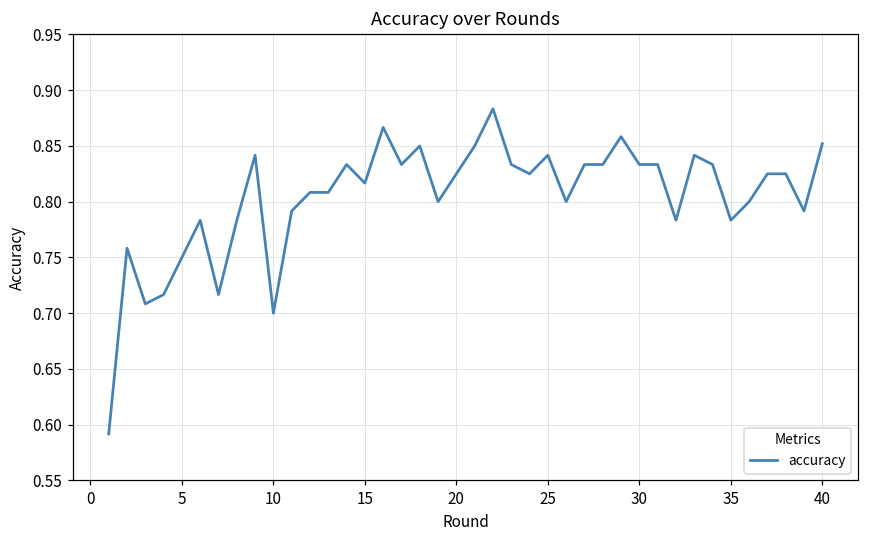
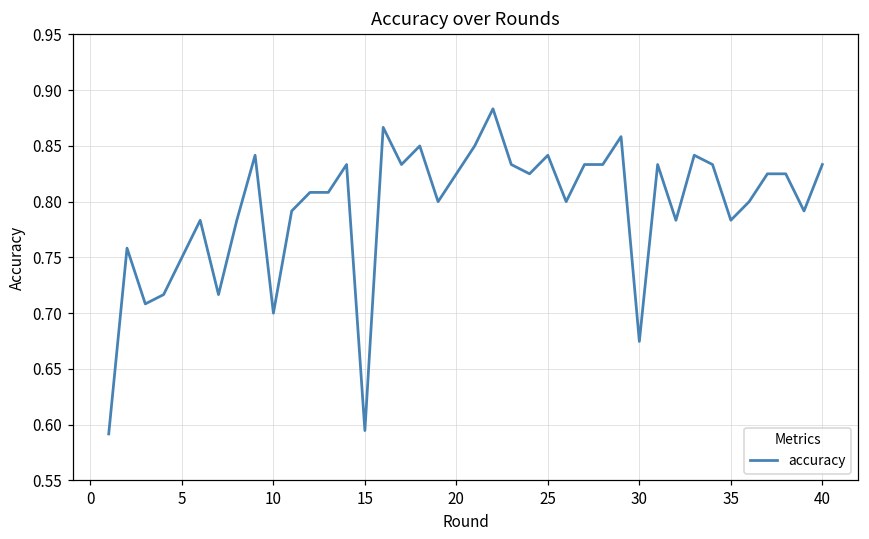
  {
    "5": 0.750,
    "10": 0.700,
-   "15": 0.817,
+   "15": 0.595,
    "20": 0.825,
    "25": 0.842,
-   "30": 0.833,
+   "30": 0.675,
    "35": 0.783,
-   "40": 0.852
+   "40": 0.833
  }
